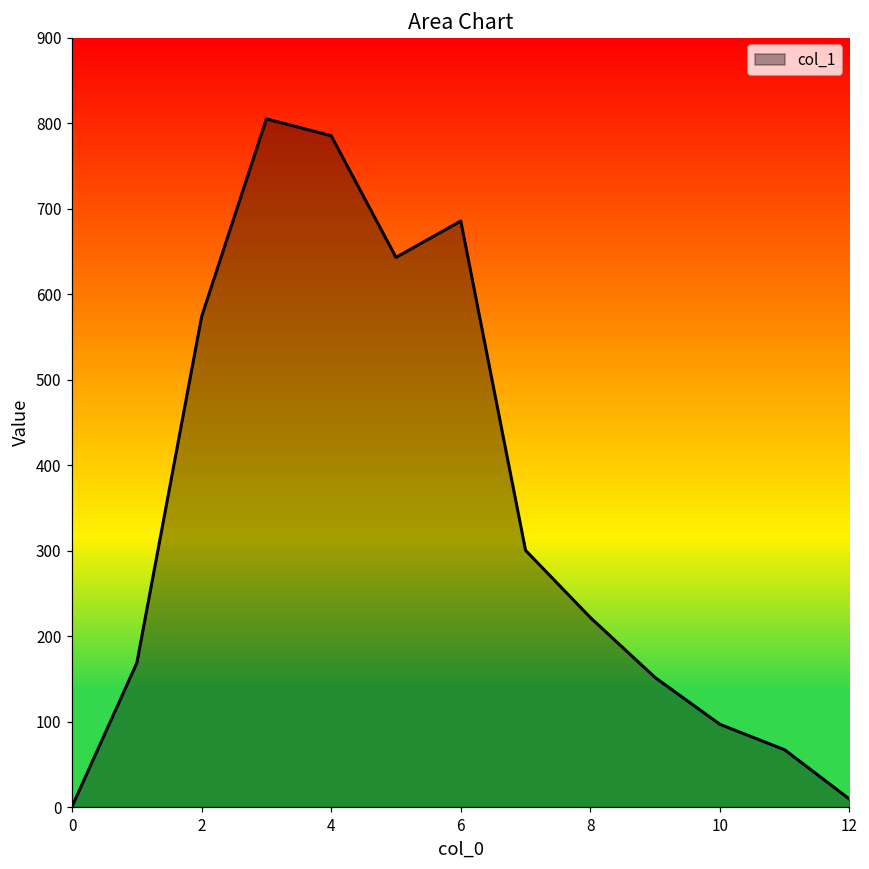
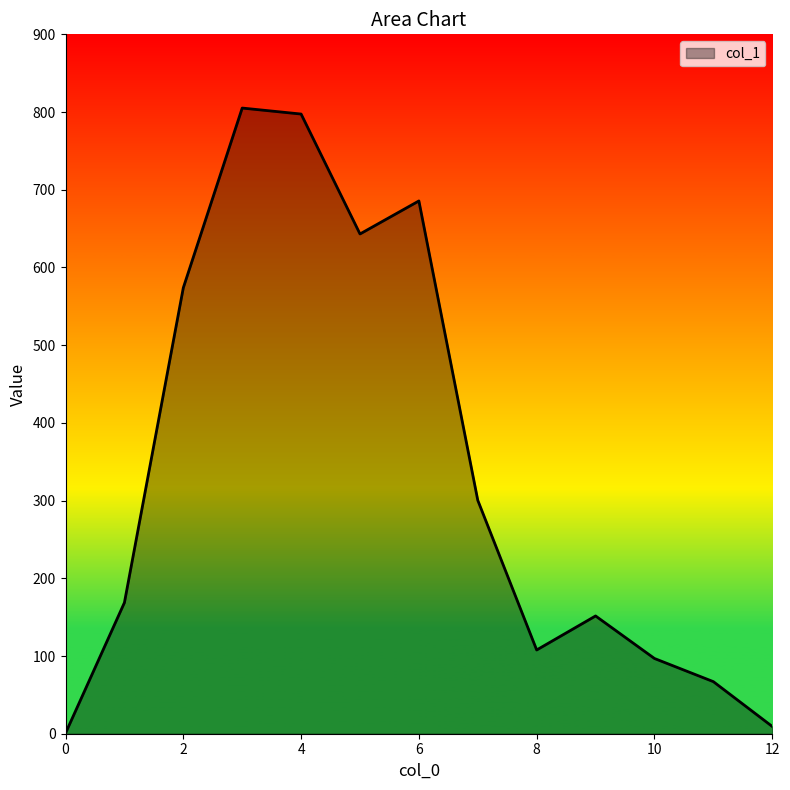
  {
    "0": 0,
    "2": 570,
-   "4": 790,
+   "4": 800,
    "6": 690,
-   "8": 220,
+   "8": 110,
    "10": 100,
    "12": 10
  }
